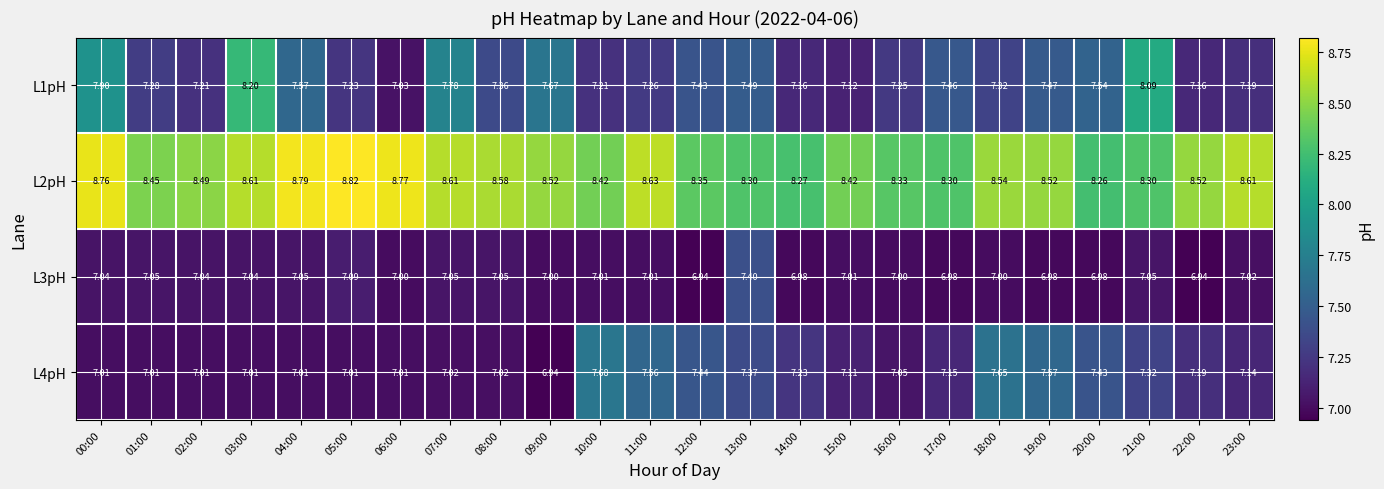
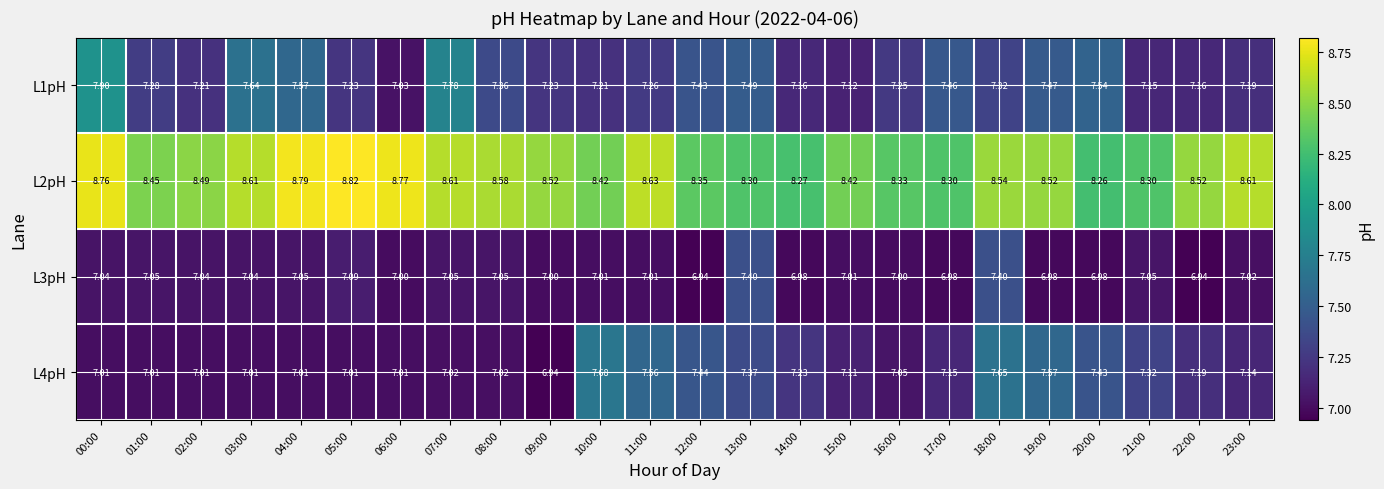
  {
    "L1pH": {
      "00:00": 7.90,
      "01:00": 7.28,
      "02:00": 7.21,
-     "03:00": 8.20,
+     "03:00": 7.64,
      "04:00": 7.57,
      "05:00": 7.23,
      "06:00": 7.03,
      "07:00": 7.78,
      "08:00": 7.36,
-     "09:00": 7.67,
+     "09:00": 7.23,
      "10:00": 7.21,
      "11:00": 7.26,
      "12:00": 7.43,
      "13:00": 7.49,
      "14:00": 7.16,
      "15:00": 7.12,
      "16:00": 7.25,
      "17:00": 7.46,
      "18:00": 7.32,
      "19:00": 7.47,
      "20:00": 7.54,
-     "21:00": 8.09,
+     "21:00": 7.15,
      "22:00": 7.16,
      "23:00": 7.19
    },
    "L2pH": {
      "00:00": 8.76,
      "01:00": 8.45,
      "02:00": 8.49,
      "03:00": 8.61,
      "04:00": 8.79,
      "05:00": 8.82,
      "06:00": 8.77,
      "07:00": 8.61,
      "08:00": 8.58,
      "09:00": 8.52,
      "10:00": 8.42,
      "11:00": 8.63,
      "12:00": 8.35,
      "13:00": 8.30,
      "14:00": 8.27,
      "15:00": 8.42,
      "16:00": 8.33,
      "17:00": 8.30,
      "18:00": 8.54,
      "19:00": 8.52,
      "20:00": 8.26,
      "21:00": 8.30,
      "22:00": 8.52,
      "23:00": 8.61
    },
    "L3pH": {
      "00:00": 7.04,
      "01:00": 7.05,
      "02:00": 7.04,
      "03:00": 7.04,
      "04:00": 7.05,
      "05:00": 7.09,
      "06:00": 7.00,
      "07:00": 7.05,
      "08:00": 7.05,
      "09:00": 7.00,
      "10:00": 7.01,
      "11:00": 7.01,
      "12:00": 6.94,
      "13:00": 7.40,
      "14:00": 6.98,
      "15:00": 7.01,
      "16:00": 7.00,
      "17:00": 6.98,
-     "18:00": 7.00,
+     "18:00": 7.40,
      "19:00": 6.98,
      "20:00": 6.98,
      "21:00": 7.05,
      "22:00": 6.94,
      "23:00": 7.02
    },
    "L4pH": {
      "00:00": 7.01,
      "01:00": 7.01,
      "02:00": 7.01,
      "03:00": 7.01,
      "04:00": 7.01,
      "05:00": 7.01,
      "06:00": 7.01,
      "07:00": 7.02,
      "08:00": 7.02,
      "09:00": 6.94,
      "10:00": 7.68,
      "11:00": 7.56,
      "12:00": 7.44,
      "13:00": 7.37,
      "14:00": 7.23,
      "15:00": 7.11,
      "16:00": 7.05,
      "17:00": 7.15,
      "18:00": 7.65,
      "19:00": 7.57,
      "20:00": 7.43,
      "21:00": 7.32,
      "22:00": 7.19,
      "23:00": 7.14
    }
  }
